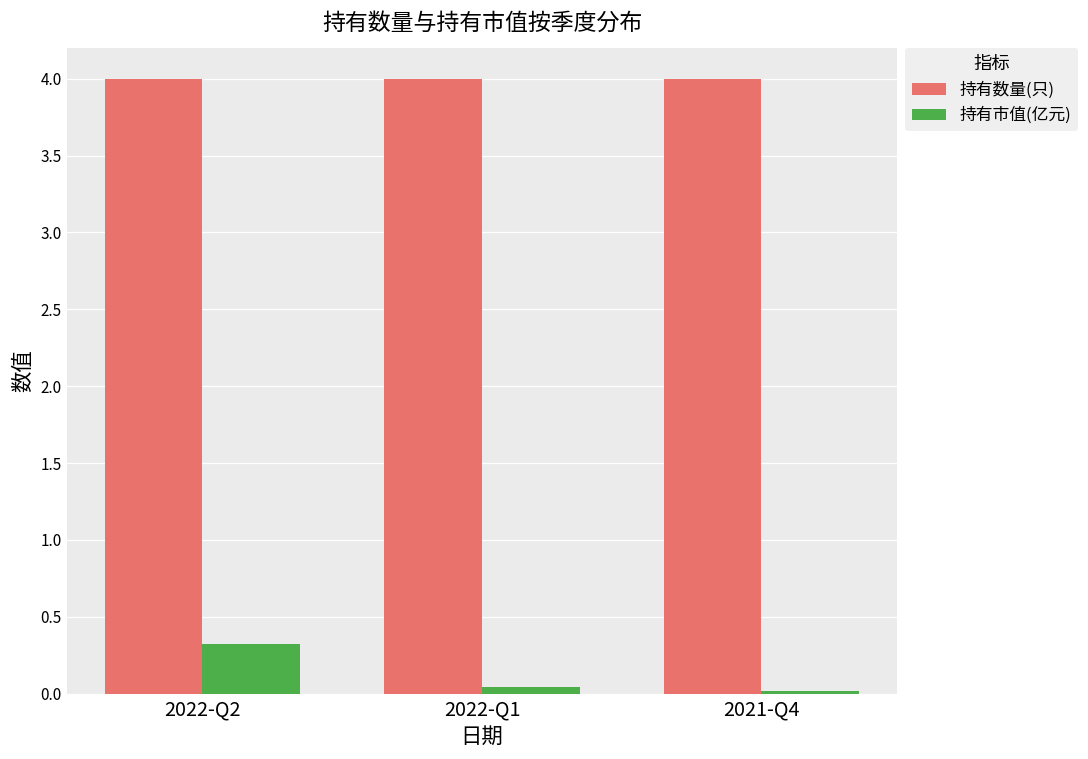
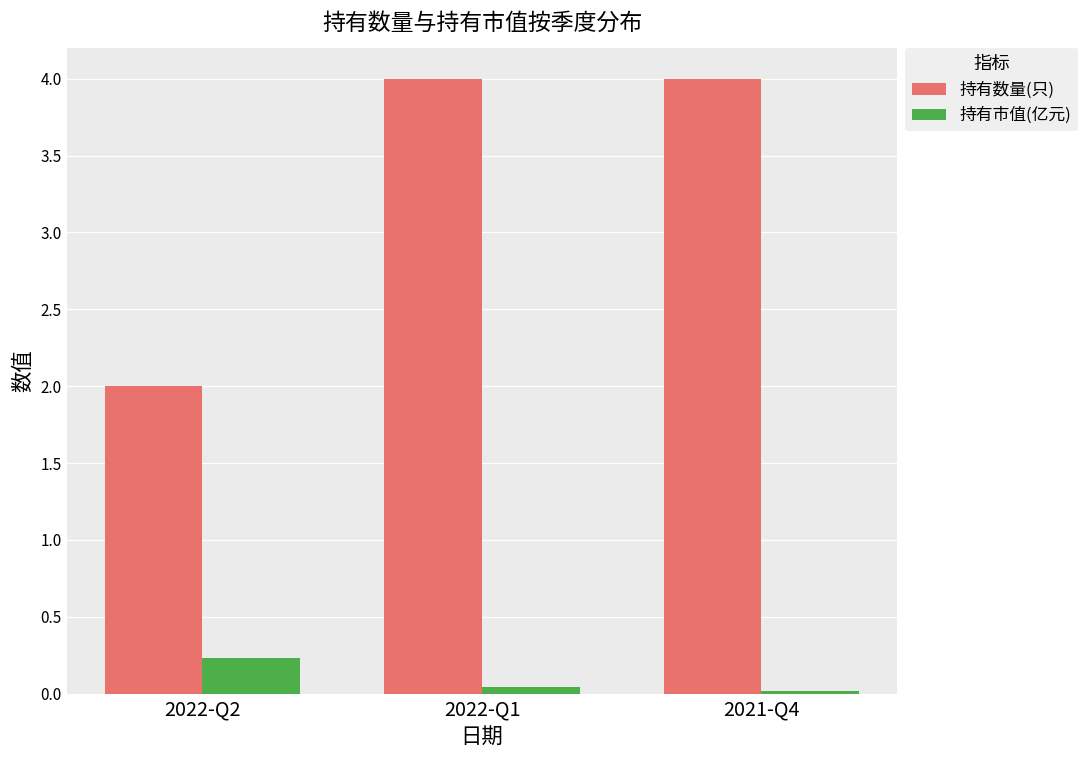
  {
    "持有数量(只)": {
-     "2022-Q2": 4,
+     "2022-Q2": 2,
      "2022-Q1": 4,
      "2021-Q4": 4
    },
    "持有市值(亿元)": {
-     "2022-Q2": 0.32,
+     "2022-Q2": 0.23,
      "2022-Q1": 0.04,
      "2021-Q4": 0.02
    }
  }
